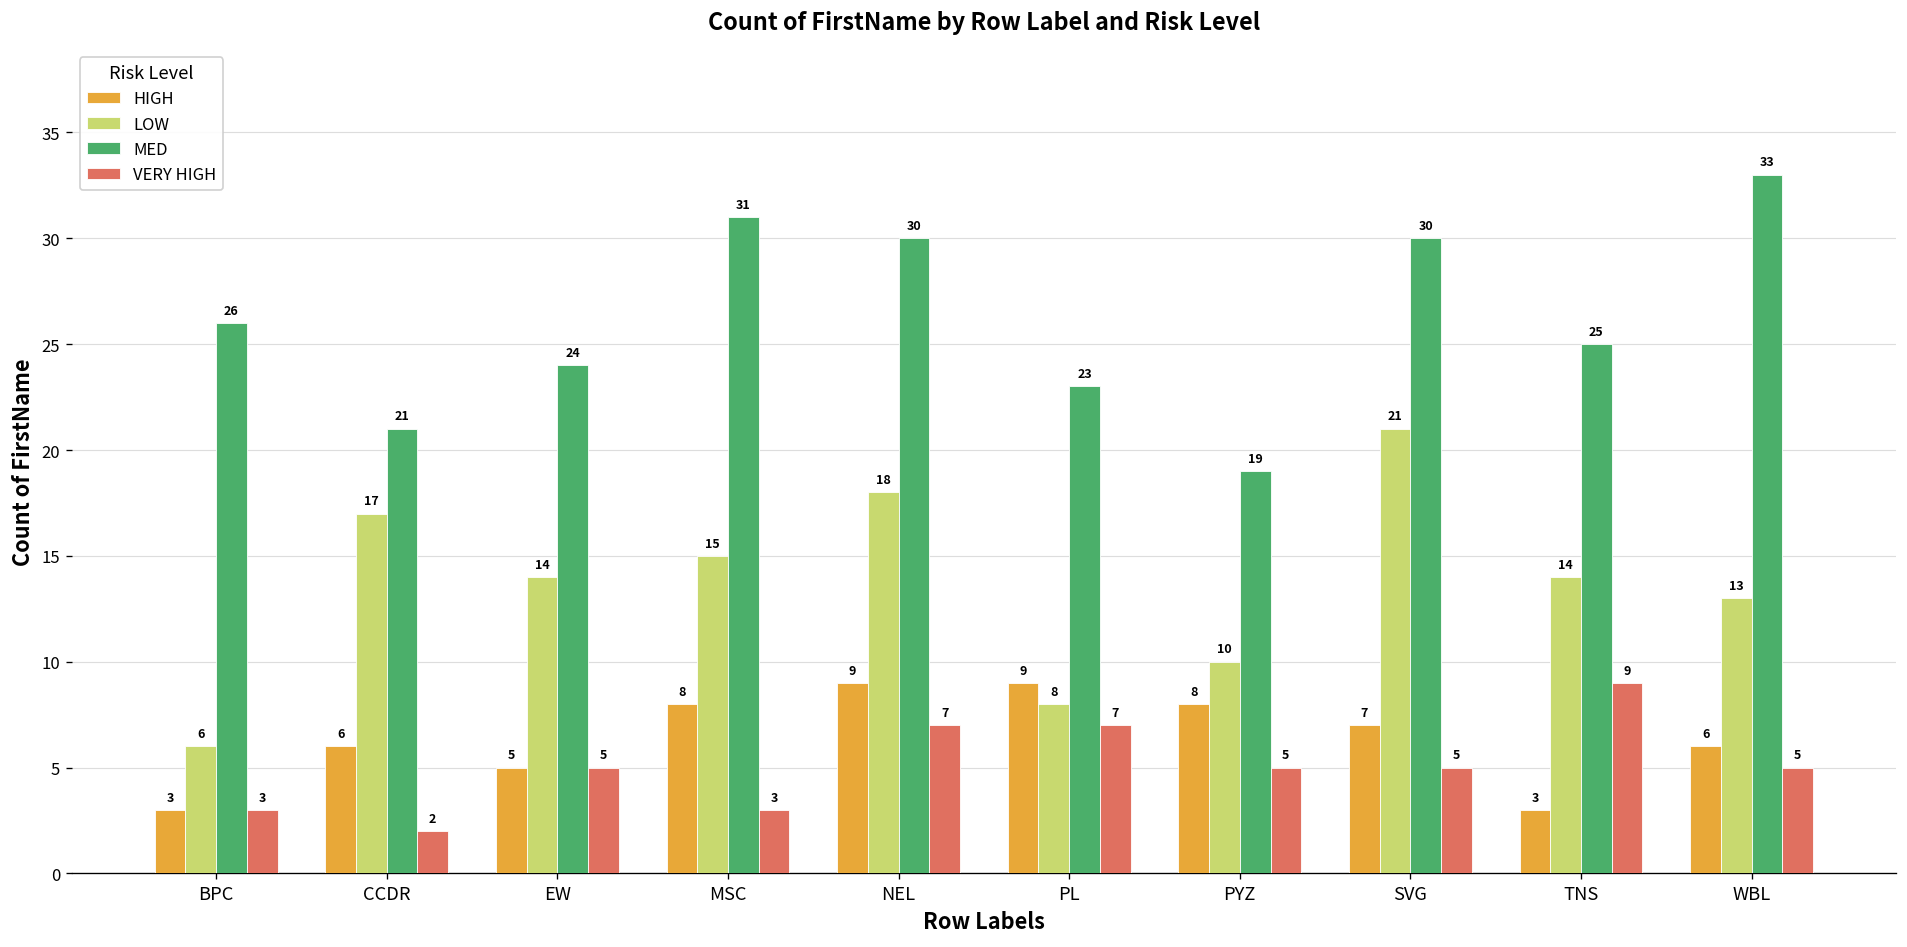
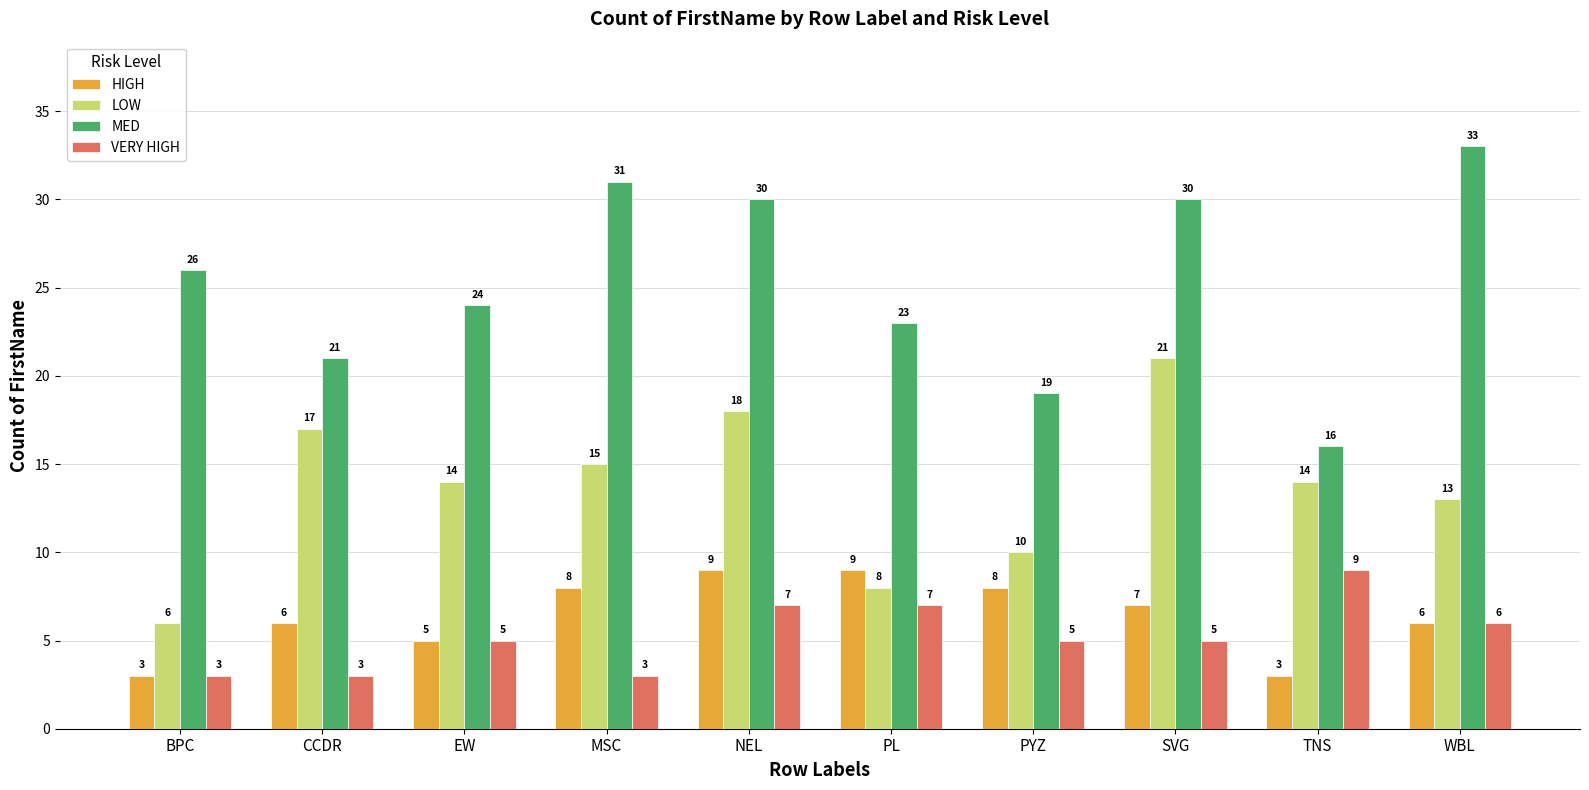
  {
    "HIGH": {
      "BPC": 3,
      "CCDR": 6,
      "EW": 5,
      "MSC": 8,
      "NEL": 9,
      "PL": 9,
      "PYZ": 8,
      "SVG": 7,
      "TNS": 3,
      "WBL": 6
    },
    "LOW": {
      "BPC": 6,
      "CCDR": 17,
      "EW": 14,
      "MSC": 15,
      "NEL": 18,
      "PL": 8,
      "PYZ": 10,
      "SVG": 21,
      "TNS": 14,
      "WBL": 13
    },
    "MED": {
      "BPC": 26,
      "CCDR": 21,
      "EW": 24,
      "MSC": 31,
      "NEL": 30,
      "PL": 23,
      "PYZ": 19,
      "SVG": 30,
-     "TNS": 25,
+     "TNS": 16,
      "WBL": 33
    },
    "VERY HIGH": {
      "BPC": 3,
-     "CCDR": 2,
+     "CCDR": 3,
      "EW": 5,
      "MSC": 3,
      "NEL": 7,
      "PL": 7,
      "PYZ": 5,
      "SVG": 5,
      "TNS": 9,
-     "WBL": 5
+     "WBL": 6
    }
  }
